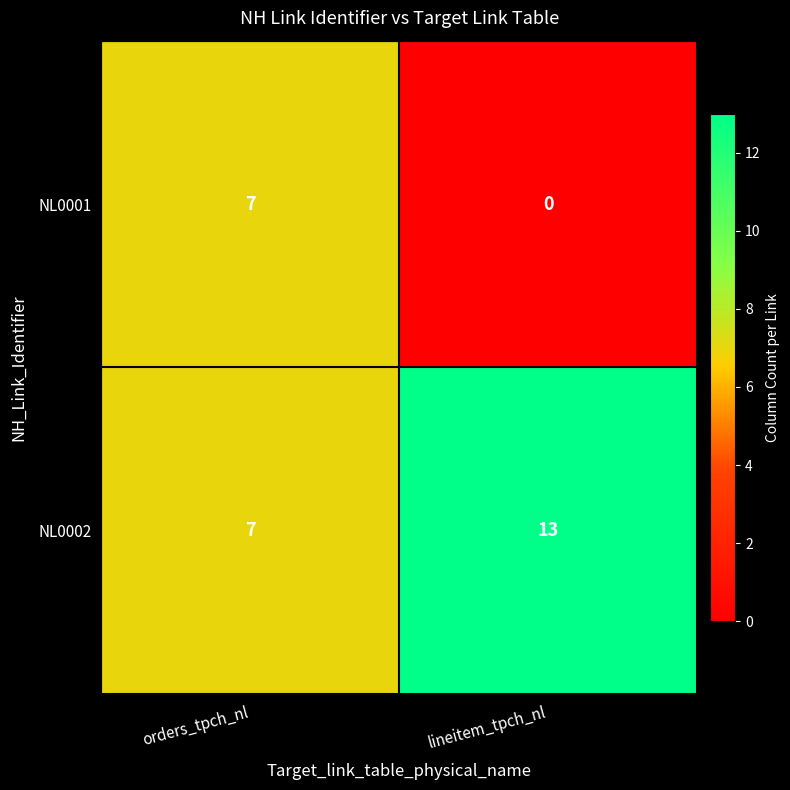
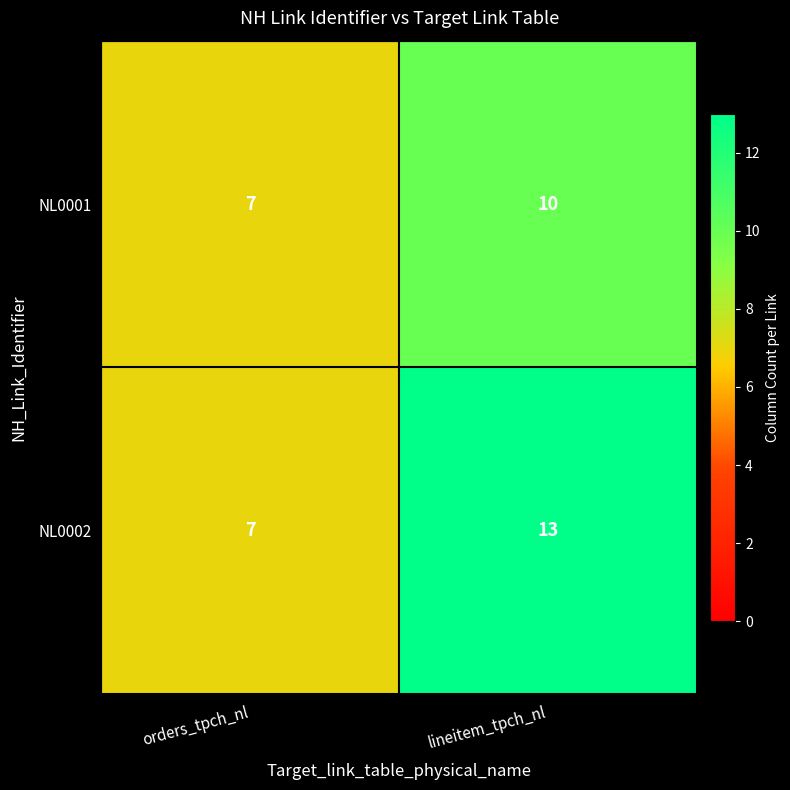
  {
    "NL0001": {
      "orders_tpch_nl": 7,
-     "lineitem_tpch_nl": 0
+     "lineitem_tpch_nl": 10
    },
    "NL0002": {
      "orders_tpch_nl": 7,
      "lineitem_tpch_nl": 13
    }
  }
